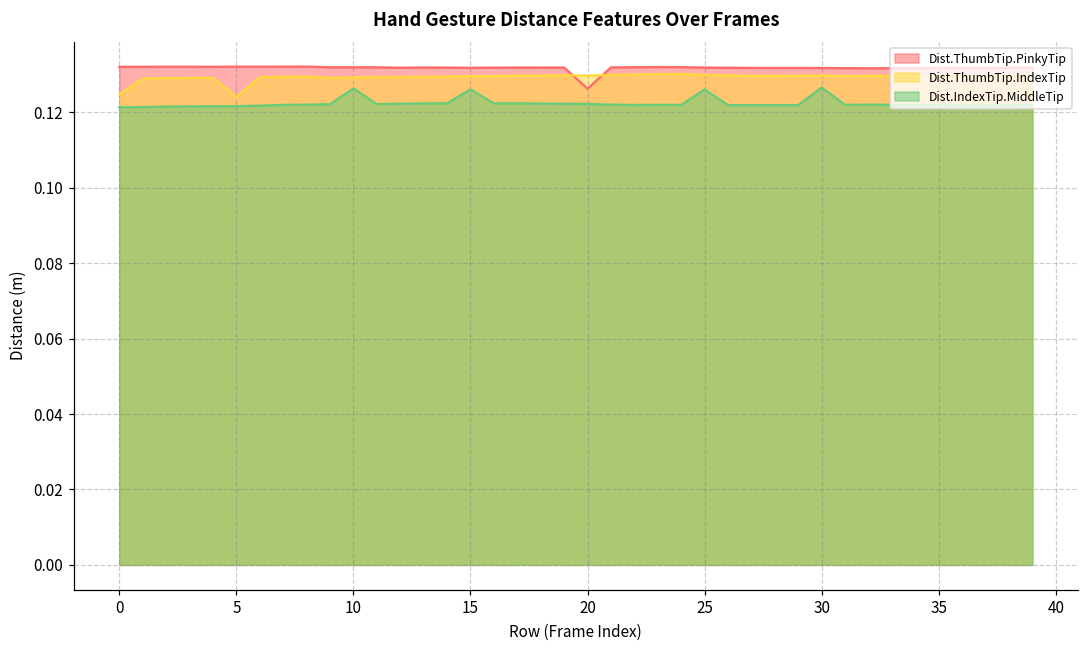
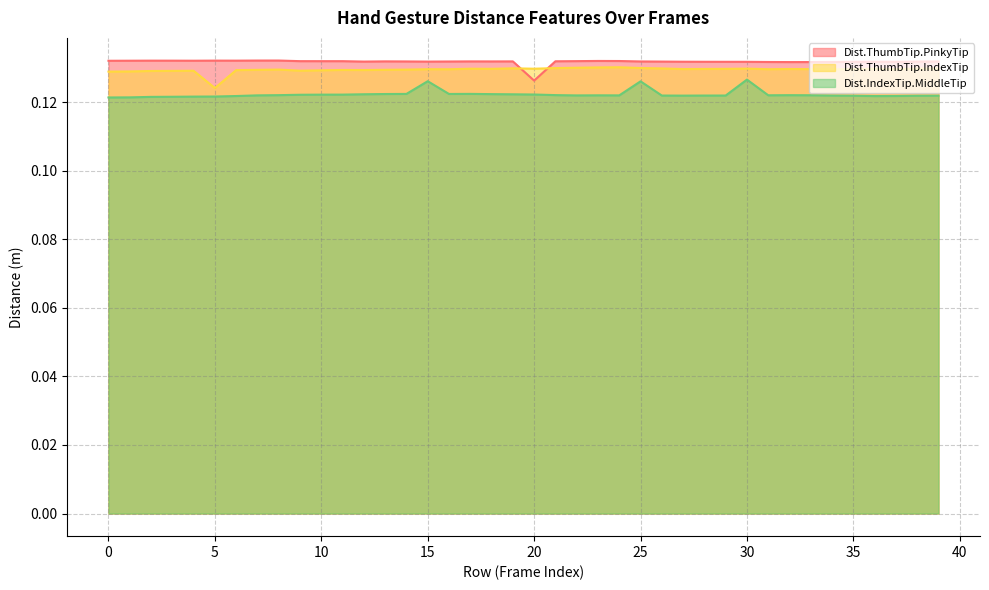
  {
    "Dist.ThumbTip.PinkyTip": {
      "0": 0.132,
      "5": 0.132,
      "10": 0.132,
      "15": 0.132,
      "20": 0.126,
      "25": 0.132,
      "30": 0.132
    },
    "Dist.ThumbTip.IndexTip": {
-     "0": 0.125,
+     "0": 0.129,
      "5": 0.124,
      "10": 0.129,
      "15": 0.130,
      "20": 0.130,
      "25": 0.130,
      "30": 0.130
    },
    "Dist.IndexTip.MiddleTip": {
      "0": 0.121,
      "5": 0.122,
-     "10": 0.126,
+     "10": 0.122,
      "15": 0.126,
      "20": 0.122,
      "25": 0.126,
      "30": 0.127,
      "35": 0.122
    }
  }
